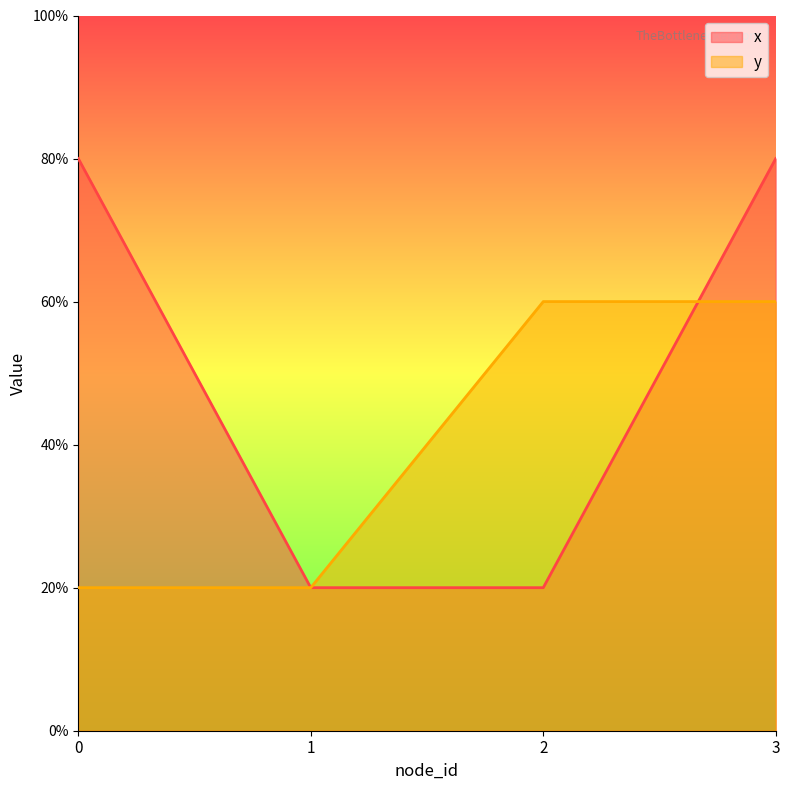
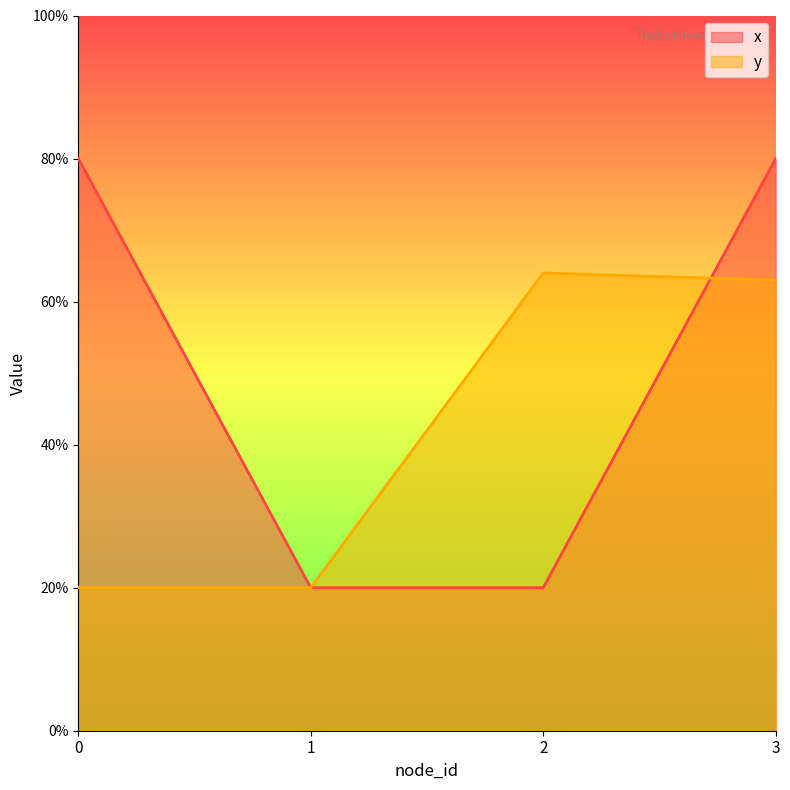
  {
    "x": {
      "0": "80%",
      "2": "20%",
      "3": "80%"
    },
    "y": {
      "0": "20%",
-     "2": "60%",
-     "3": "60%"
+     "2": "64%",
+     "3": "63%"
    }
  }
